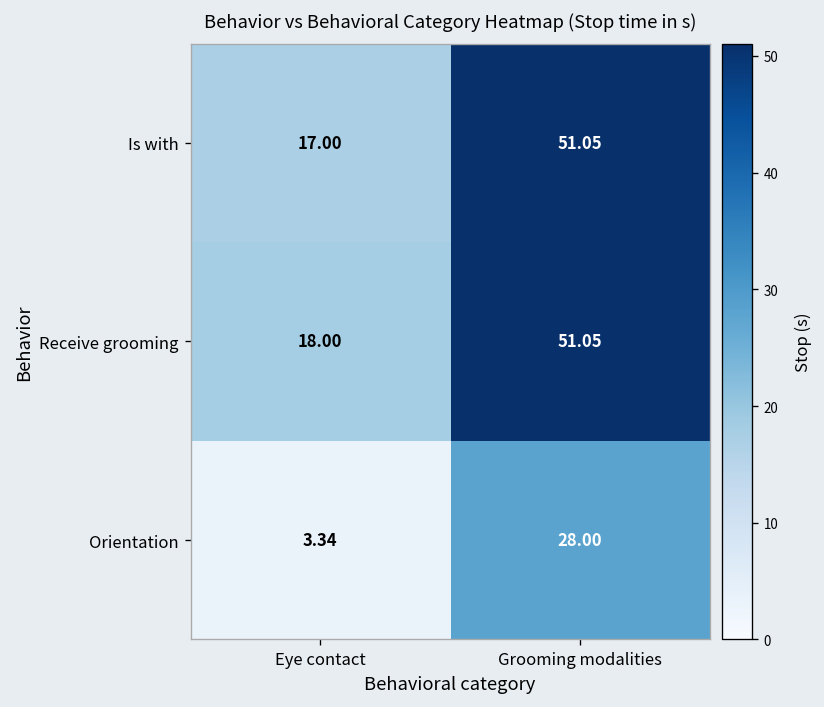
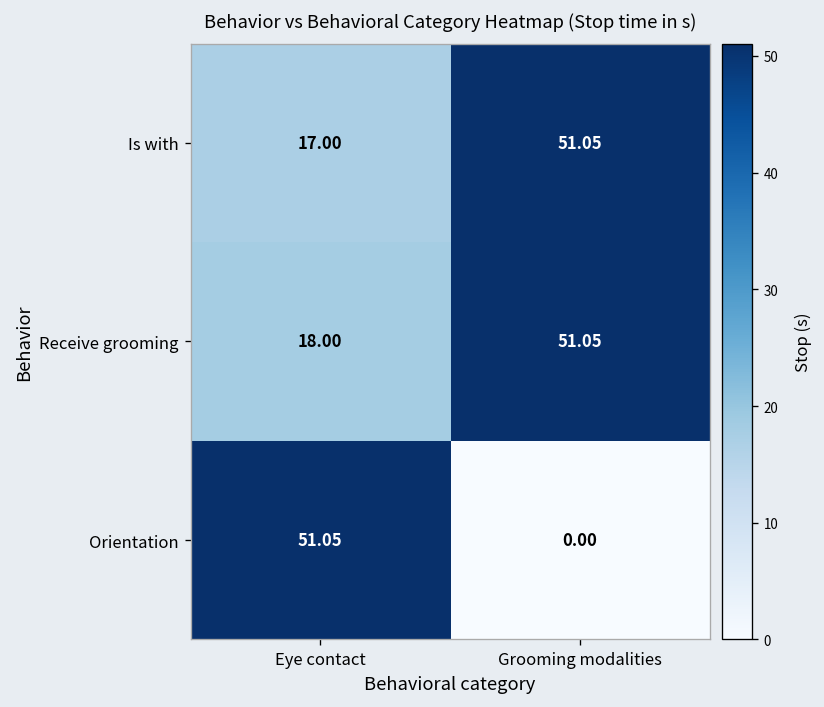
  {
    "Is with": {
      "Eye contact": 17.00,
      "Grooming modalities": 51.05
    },
    "Receive grooming": {
      "Eye contact": 18.00,
      "Grooming modalities": 51.05
    },
    "Orientation": {
-     "Eye contact": 3.34,
-     "Grooming modalities": 28.00
+     "Eye contact": 51.05,
+     "Grooming modalities": 0.00
    }
  }
